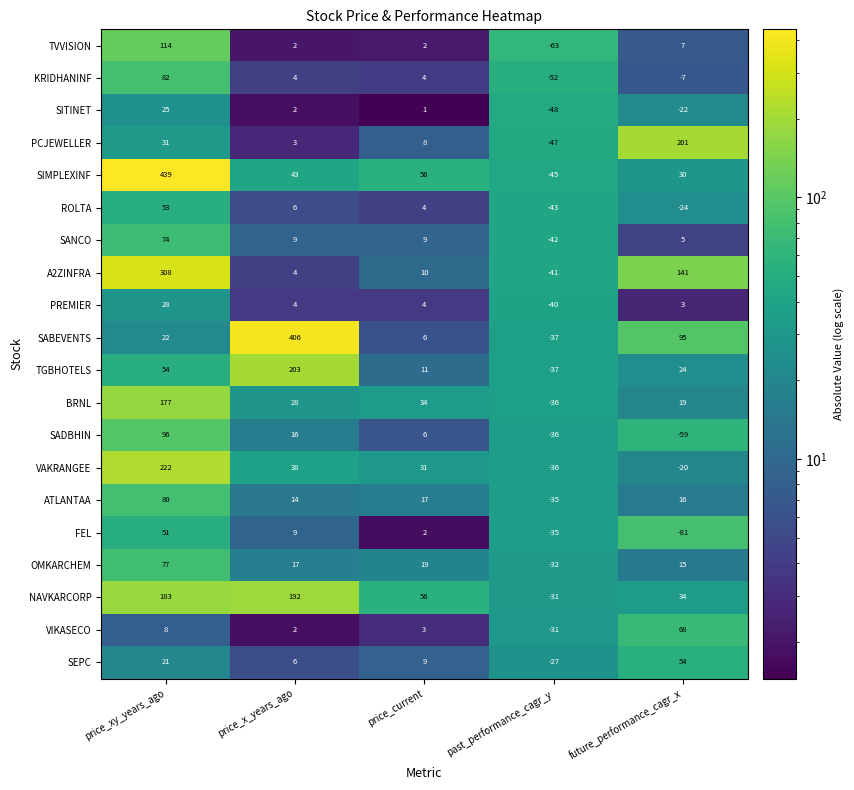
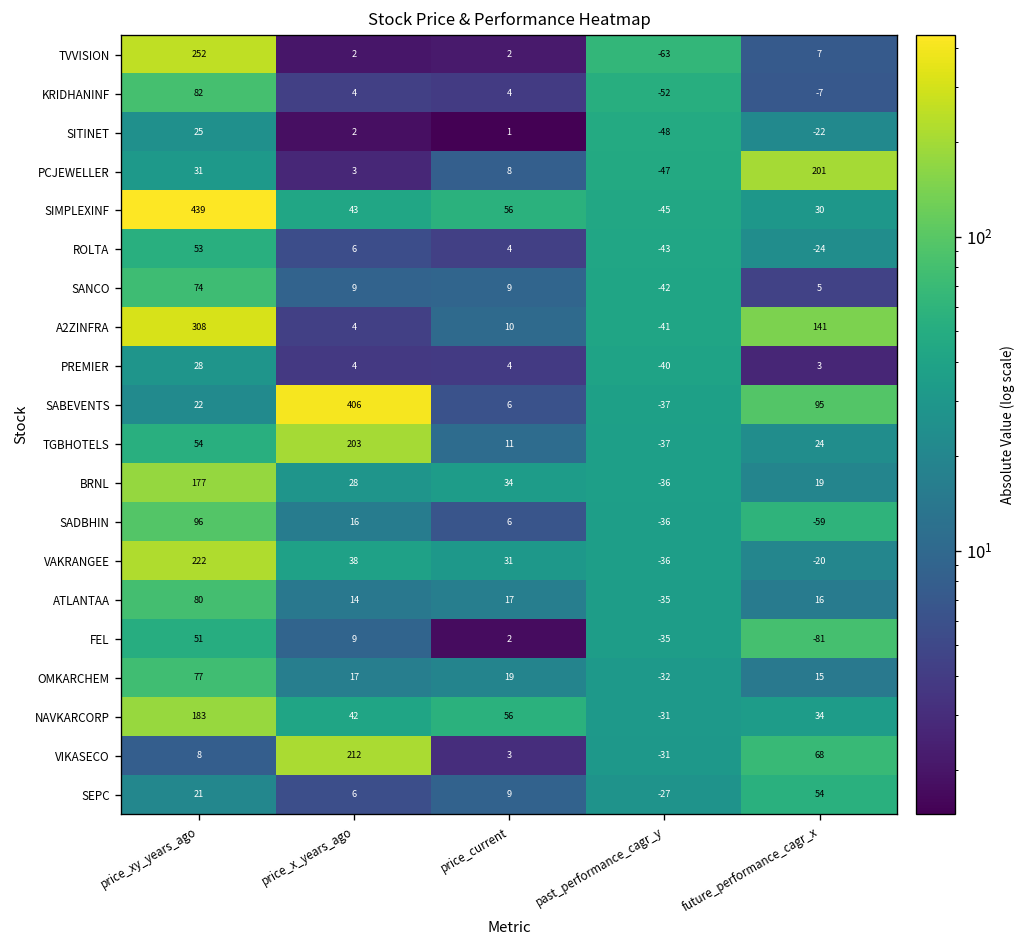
  {
    "TVVISION": {
-     "price_xy_years_ago": 114,
+     "price_xy_years_ago": 252,
      "price_x_years_ago": 2,
      "price_current": 2,
      "past_performance_cagr_y": -63,
      "future_performance_cagr_x": 7
    },
    "KRIDHANINF": {
      "price_xy_years_ago": 82,
      "price_x_years_ago": 4,
      "price_current": 4,
      "past_performance_cagr_y": -52,
      "future_performance_cagr_x": -7
    },
    "SITINET": {
      "price_xy_years_ago": 25,
      "price_x_years_ago": 2,
      "price_current": 1,
      "past_performance_cagr_y": -48,
      "future_performance_cagr_x": -22
    },
    "PCJEWELLER": {
      "price_xy_years_ago": 31,
      "price_x_years_ago": 3,
      "price_current": 8,
      "past_performance_cagr_y": -47,
      "future_performance_cagr_x": 201
    },
    "SIMPLEXINF": {
      "price_xy_years_ago": 439,
      "price_x_years_ago": 43,
      "price_current": 56,
      "past_performance_cagr_y": -45,
      "future_performance_cagr_x": 30
    },
    "ROLTA": {
      "price_xy_years_ago": 53,
      "price_x_years_ago": 6,
      "price_current": 4,
      "past_performance_cagr_y": -43,
      "future_performance_cagr_x": -24
    },
    "SANCO": {
      "price_xy_years_ago": 74,
      "price_x_years_ago": 9,
      "price_current": 9,
      "past_performance_cagr_y": -42,
      "future_performance_cagr_x": 5
    },
    "A2ZINFRA": {
      "price_xy_years_ago": 308,
      "price_x_years_ago": 4,
      "price_current": 10,
      "past_performance_cagr_y": -41,
      "future_performance_cagr_x": 141
    },
    "PREMIER": {
      "price_xy_years_ago": 28,
      "price_x_years_ago": 4,
      "price_current": 4,
      "past_performance_cagr_y": -40,
      "future_performance_cagr_x": 3
    },
    "SABEVENTS": {
      "price_xy_years_ago": 22,
      "price_x_years_ago": 406,
      "price_current": 6,
      "past_performance_cagr_y": -37,
      "future_performance_cagr_x": 95
    },
    "TGBHOTELS": {
      "price_xy_years_ago": 54,
      "price_x_years_ago": 203,
      "price_current": 11,
      "past_performance_cagr_y": -37,
      "future_performance_cagr_x": 24
    },
    "BRNL": {
      "price_xy_years_ago": 177,
      "price_x_years_ago": 28,
      "price_current": 34,
      "past_performance_cagr_y": -36,
      "future_performance_cagr_x": 19
    },
    "SADBHIN": {
      "price_xy_years_ago": 96,
      "price_x_years_ago": 16,
      "price_current": 6,
      "past_performance_cagr_y": -36,
      "future_performance_cagr_x": -59
    },
    "VAKRANGEE": {
      "price_xy_years_ago": 222,
      "price_x_years_ago": 38,
      "price_current": 31,
      "past_performance_cagr_y": -36,
      "future_performance_cagr_x": -20
    },
    "ATLANTAA": {
      "price_xy_years_ago": 80,
      "price_x_years_ago": 14,
      "price_current": 17,
      "past_performance_cagr_y": -35,
      "future_performance_cagr_x": 16
    },
    "FEL": {
      "price_xy_years_ago": 51,
      "price_x_years_ago": 9,
      "price_current": 2,
      "past_performance_cagr_y": -35,
      "future_performance_cagr_x": -81
    },
    "OMKARCHEM": {
      "price_xy_years_ago": 77,
      "price_x_years_ago": 17,
      "price_current": 19,
      "past_performance_cagr_y": -32,
      "future_performance_cagr_x": 15
    },
    "NAVKARCORP": {
      "price_xy_years_ago": 183,
-     "price_x_years_ago": 192,
+     "price_x_years_ago": 42,
      "price_current": 56,
      "past_performance_cagr_y": -31,
      "future_performance_cagr_x": 34
    },
    "VIKASECO": {
      "price_xy_years_ago": 8,
-     "price_x_years_ago": 2,
+     "price_x_years_ago": 212,
      "price_current": 3,
      "past_performance_cagr_y": -31,
      "future_performance_cagr_x": 68
    },
    "SEPC": {
      "price_xy_years_ago": 21,
      "price_x_years_ago": 6,
      "price_current": 9,
      "past_performance_cagr_y": -27,
      "future_performance_cagr_x": 54
    }
  }
